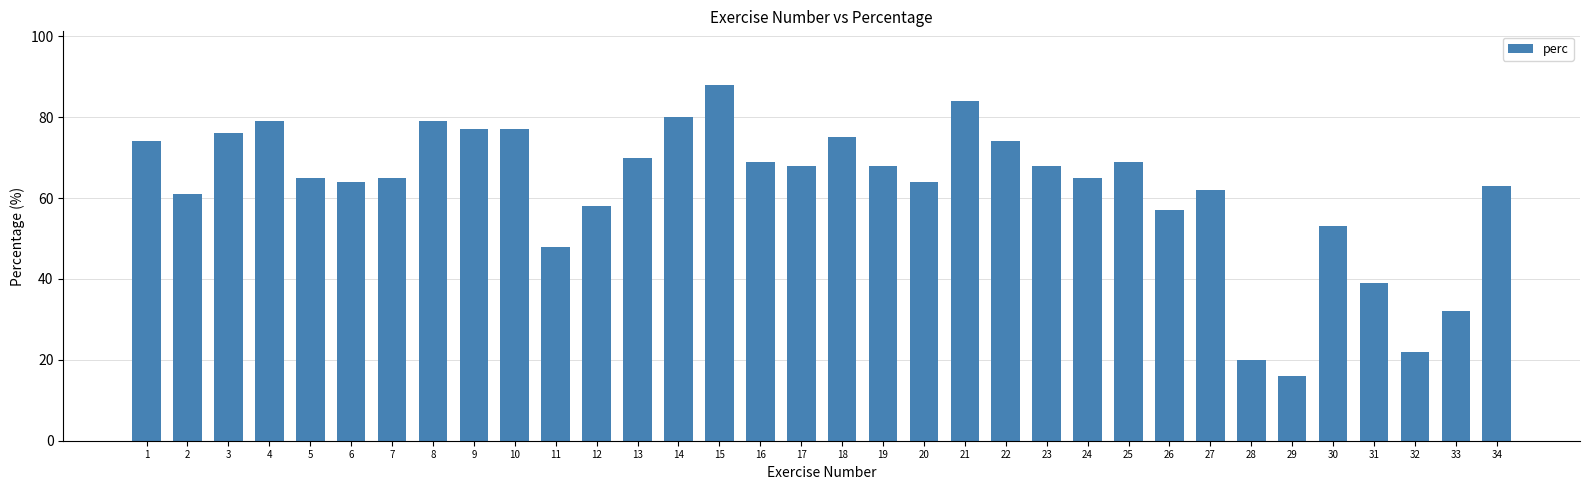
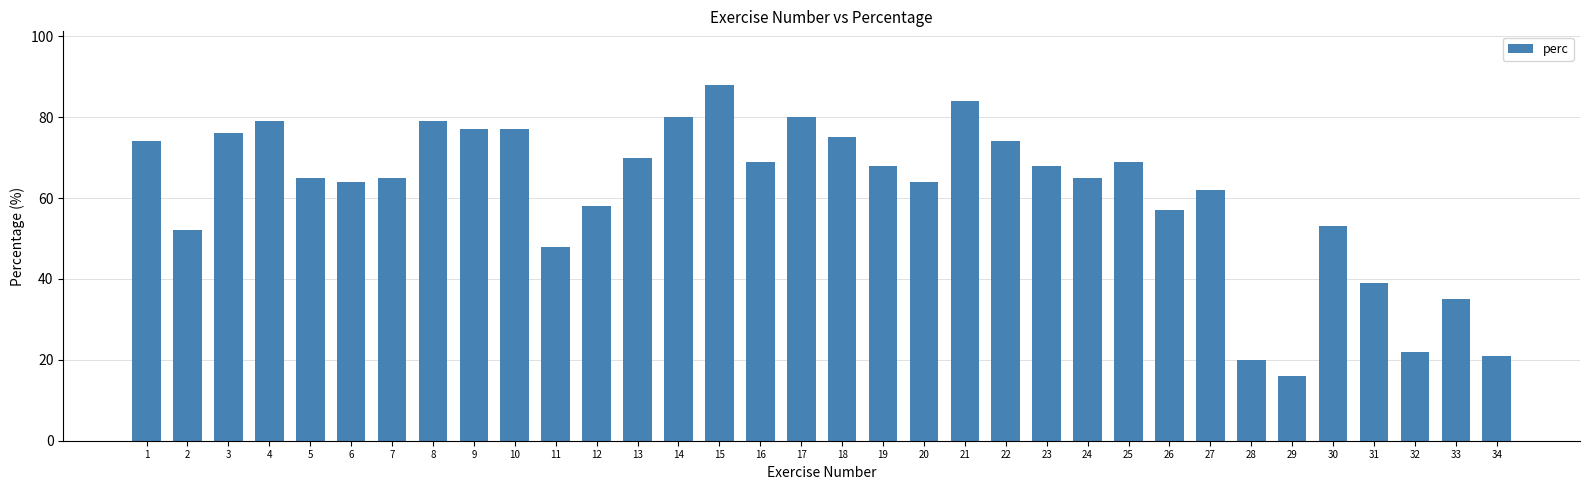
  {
    "1": 74,
-   "2": 61,
+   "2": 52,
    "3": 76,
    "4": 79,
    "5": 65,
    "6": 64,
    "7": 65,
    "8": 79,
    "9": 77,
    "10": 77,
    "11": 48,
    "12": 58,
    "13": 70,
    "14": 80,
    "15": 88,
    "16": 69,
-   "17": 68,
+   "17": 80,
    "18": 75,
    "19": 68,
    "20": 64,
    "21": 84,
    "22": 74,
    "23": 68,
    "24": 65,
    "25": 69,
    "26": 57,
    "27": 62,
    "28": 20,
    "29": 16,
    "30": 53,
    "31": 39,
    "32": 22,
-   "33": 32,
-   "34": 63
+   "33": 35,
+   "34": 21
  }
